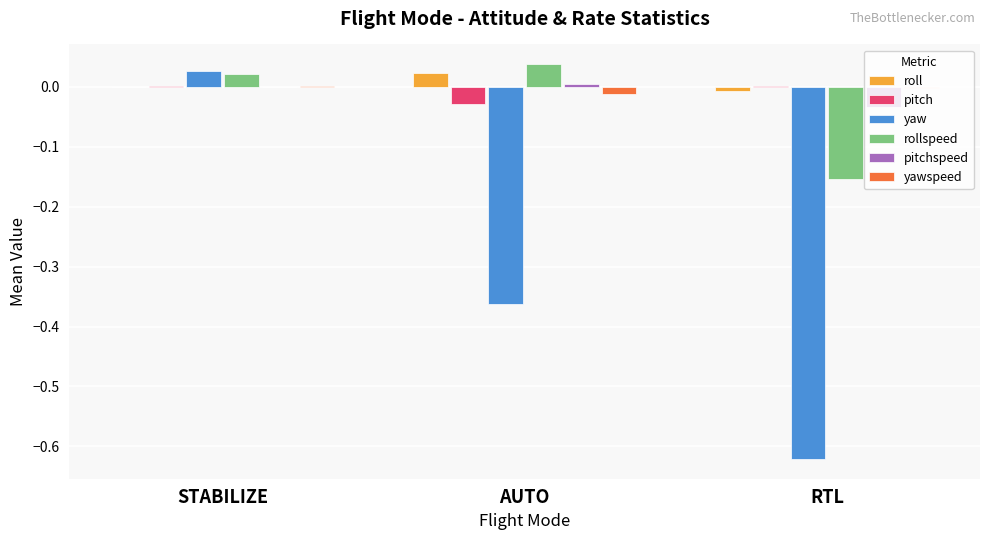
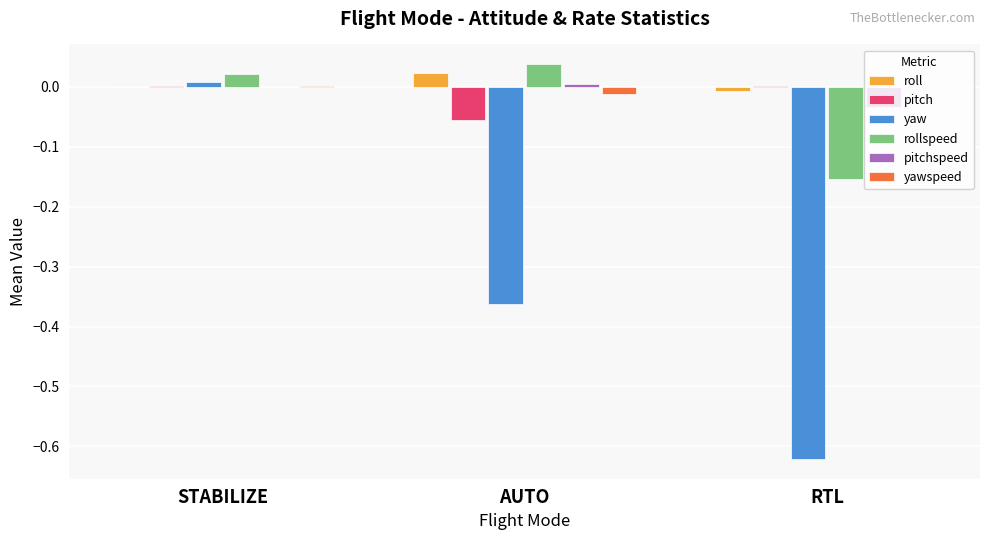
  {
    "pitch": {
-     "AUTO": -0.03
+     "AUTO": -0.06
    },
    "yaw": {
-     "STABILIZE": 0.03,
+     "STABILIZE": 0.01,
      "AUTO": -0.36,
      "RTL": -0.62
    },
    "rollspeed": {
      "STABILIZE": 0.02,
      "AUTO": 0.04,
      "RTL": -0.15
    },
    "pitchspeed": {
      "AUTO": 0.00
    }
  }
